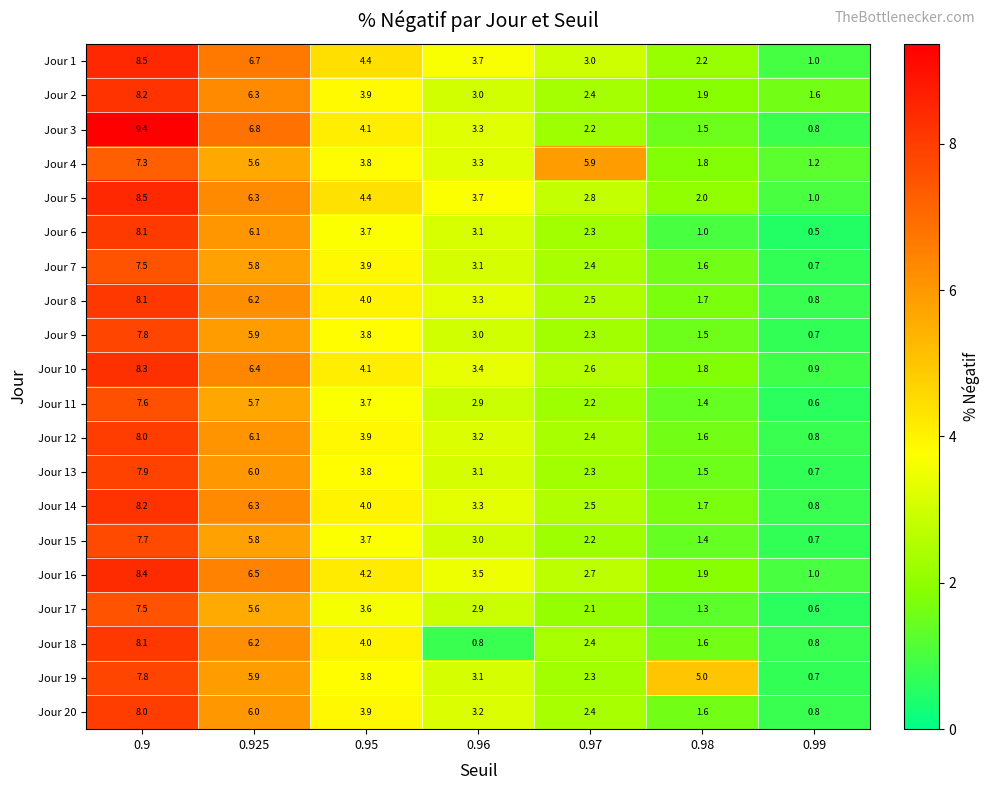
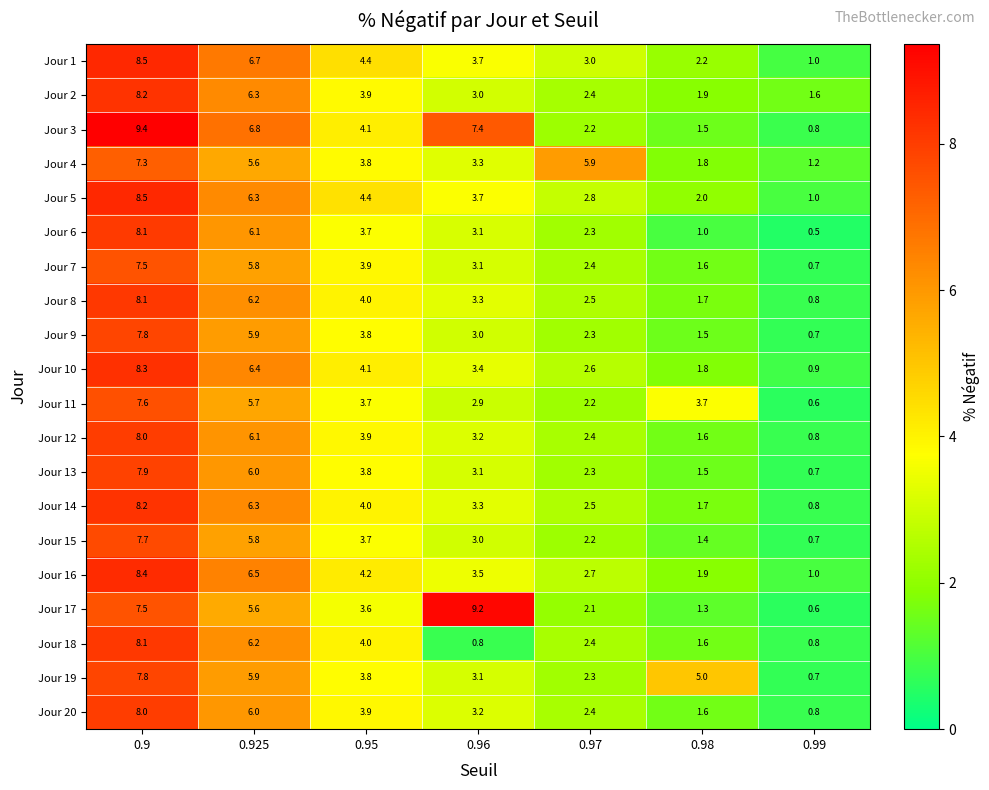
  {
    "Jour 1": {
      "0.9": 8.5,
      "0.925": 6.7,
      "0.95": 4.4,
      "0.96": 3.7,
      "0.97": 3.0,
      "0.98": 2.2,
      "0.99": 1.0
    },
    "Jour 2": {
      "0.9": 8.2,
      "0.925": 6.3,
      "0.95": 3.9,
      "0.96": 3.0,
      "0.97": 2.4,
      "0.98": 1.9,
      "0.99": 1.6
    },
    "Jour 3": {
      "0.9": 9.4,
      "0.925": 6.8,
      "0.95": 4.1,
-     "0.96": 3.3,
+     "0.96": 7.4,
      "0.97": 2.2,
      "0.98": 1.5,
      "0.99": 0.8
    },
    "Jour 4": {
      "0.9": 7.3,
      "0.925": 5.6,
      "0.95": 3.8,
      "0.96": 3.3,
      "0.97": 5.9,
      "0.98": 1.8,
      "0.99": 1.2
    },
    "Jour 5": {
      "0.9": 8.5,
      "0.925": 6.3,
      "0.95": 4.4,
      "0.96": 3.7,
      "0.97": 2.8,
      "0.98": 2.0,
      "0.99": 1.0
    },
    "Jour 6": {
      "0.9": 8.1,
      "0.925": 6.1,
      "0.95": 3.7,
      "0.96": 3.1,
      "0.97": 2.3,
      "0.98": 1.0,
      "0.99": 0.5
    },
    "Jour 7": {
      "0.9": 7.5,
      "0.925": 5.8,
      "0.95": 3.9,
      "0.96": 3.1,
      "0.97": 2.4,
      "0.98": 1.6,
      "0.99": 0.7
    },
    "Jour 8": {
      "0.9": 8.1,
      "0.925": 6.2,
      "0.95": 4.0,
      "0.96": 3.3,
      "0.97": 2.5,
      "0.98": 1.7,
      "0.99": 0.8
    },
    "Jour 9": {
      "0.9": 7.8,
      "0.925": 5.9,
      "0.95": 3.8,
      "0.96": 3.0,
      "0.97": 2.3,
      "0.98": 1.5,
      "0.99": 0.7
    },
    "Jour 10": {
      "0.9": 8.3,
      "0.925": 6.4,
      "0.95": 4.1,
      "0.96": 3.4,
      "0.97": 2.6,
      "0.98": 1.8,
      "0.99": 0.9
    },
    "Jour 11": {
      "0.9": 7.6,
      "0.925": 5.7,
      "0.95": 3.7,
      "0.96": 2.9,
      "0.97": 2.2,
-     "0.98": 1.4,
+     "0.98": 3.7,
      "0.99": 0.6
    },
    "Jour 12": {
      "0.9": 8.0,
      "0.925": 6.1,
      "0.95": 3.9,
      "0.96": 3.2,
      "0.97": 2.4,
      "0.98": 1.6,
      "0.99": 0.8
    },
    "Jour 13": {
      "0.9": 7.9,
      "0.925": 6.0,
      "0.95": 3.8,
      "0.96": 3.1,
      "0.97": 2.3,
      "0.98": 1.5,
      "0.99": 0.7
    },
    "Jour 14": {
      "0.9": 8.2,
      "0.925": 6.3,
      "0.95": 4.0,
      "0.96": 3.3,
      "0.97": 2.5,
      "0.98": 1.7,
      "0.99": 0.8
    },
    "Jour 15": {
      "0.9": 7.7,
      "0.925": 5.8,
      "0.95": 3.7,
      "0.96": 3.0,
      "0.97": 2.2,
      "0.98": 1.4,
      "0.99": 0.7
    },
    "Jour 16": {
      "0.9": 8.4,
      "0.925": 6.5,
      "0.95": 4.2,
      "0.96": 3.5,
      "0.97": 2.7,
      "0.98": 1.9,
      "0.99": 1.0
    },
    "Jour 17": {
      "0.9": 7.5,
      "0.925": 5.6,
      "0.95": 3.6,
-     "0.96": 2.9,
+     "0.96": 9.2,
      "0.97": 2.1,
      "0.98": 1.3,
      "0.99": 0.6
    },
    "Jour 18": {
      "0.9": 8.1,
      "0.925": 6.2,
      "0.95": 4.0,
      "0.96": 0.8,
      "0.97": 2.4,
      "0.98": 1.6,
      "0.99": 0.8
    },
    "Jour 19": {
      "0.9": 7.8,
      "0.925": 5.9,
      "0.95": 3.8,
      "0.96": 3.1,
      "0.97": 2.3,
      "0.98": 5.0,
      "0.99": 0.7
    },
    "Jour 20": {
      "0.9": 8.0,
      "0.925": 6.0,
      "0.95": 3.9,
      "0.96": 3.2,
      "0.97": 2.4,
      "0.98": 1.6,
      "0.99": 0.8
    }
  }
